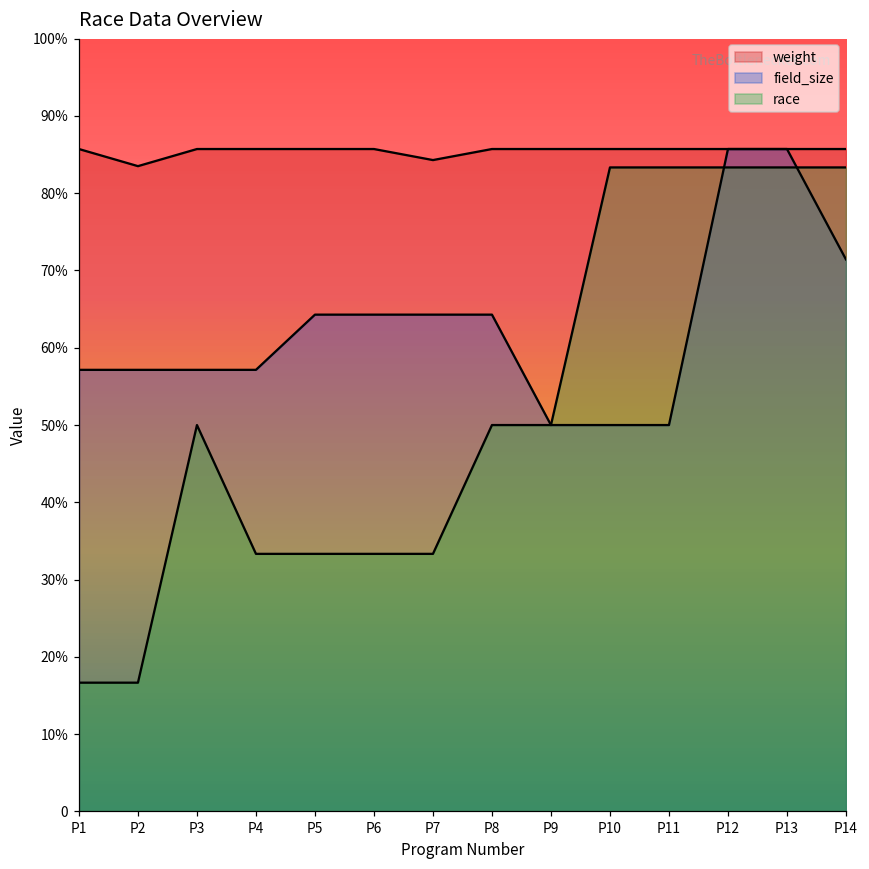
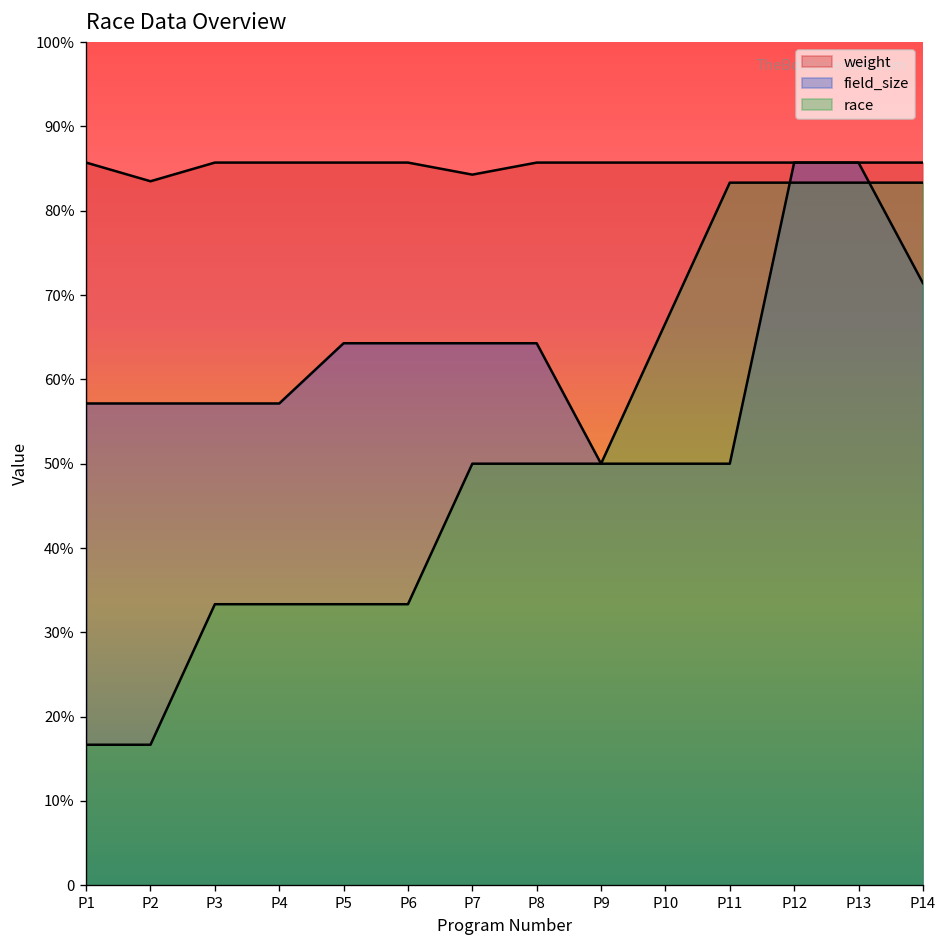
  {
    "weight": {
      "P1": "86%",
      "P2": "84%",
      "P3": "86%",
      "P4": "86%",
      "P5": "86%",
      "P6": "86%",
      "P7": "84%",
      "P8": "86%",
      "P9": "86%",
      "P10": "86%",
      "P11": "86%",
      "P14": "86%"
    },
    "field_size": {
      "P1": "57%",
      "P2": "57%",
      "P3": "57%",
      "P4": "57%",
      "P5": "64%",
      "P6": "64%",
      "P7": "64%",
      "P8": "64%",
      "P10": "50%",
      "P11": "50%",
      "P14": "71%"
    },
    "race": {
      "P1": "17%",
      "P2": "17%",
-     "P3": "50%",
+     "P3": "33%",
      "P4": "33%",
      "P5": "33%",
      "P6": "33%",
-     "P7": "33%",
+     "P7": "50%",
      "P8": "50%",
-     "P10": "83%",
+     "P10": "67%",
      "P11": "83%",
      "P12": "83%",
      "P13": "83%",
      "P14": "83%"
    }
  }
